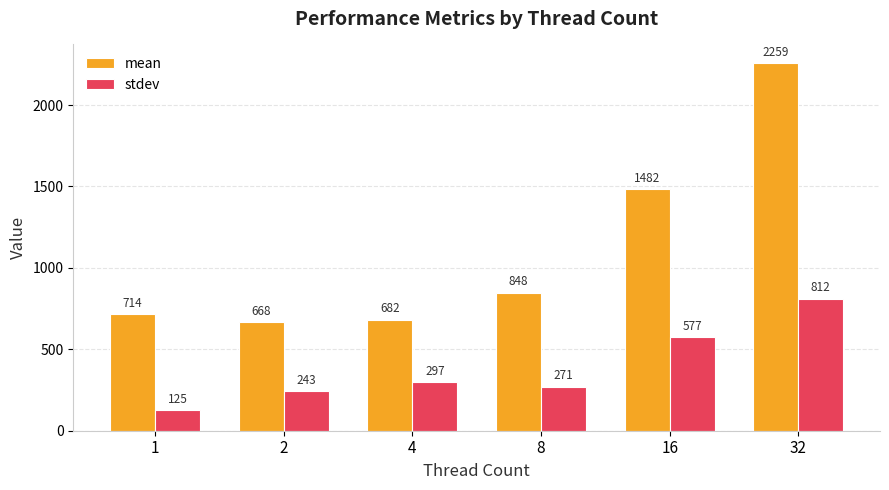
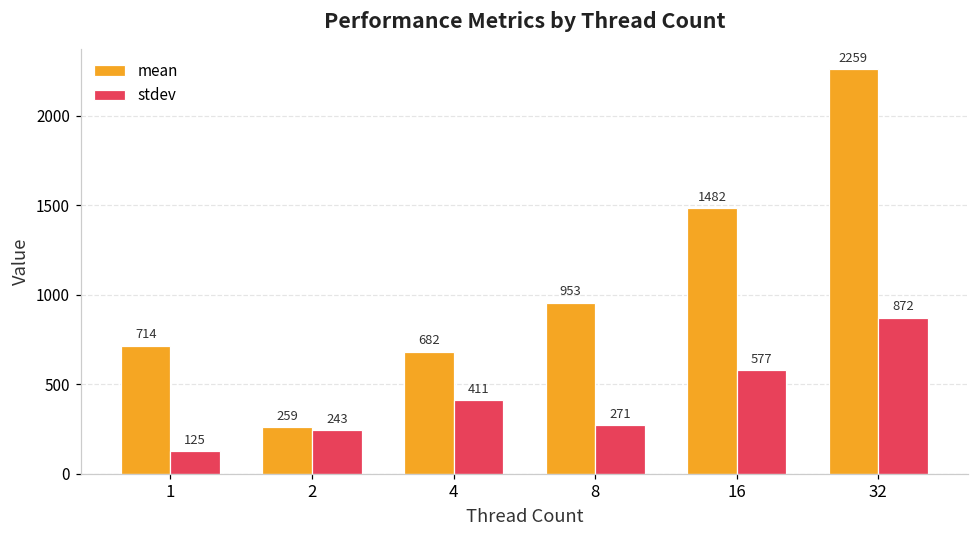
  {
    "mean": {
      "1": 714,
-     "2": 668,
+     "2": 259,
      "4": 682,
-     "8": 848,
+     "8": 953,
      "16": 1482,
      "32": 2259
    },
    "stdev": {
      "1": 125,
      "2": 243,
-     "4": 297,
+     "4": 411,
      "8": 271,
      "16": 577,
-     "32": 812
+     "32": 872
    }
  }
